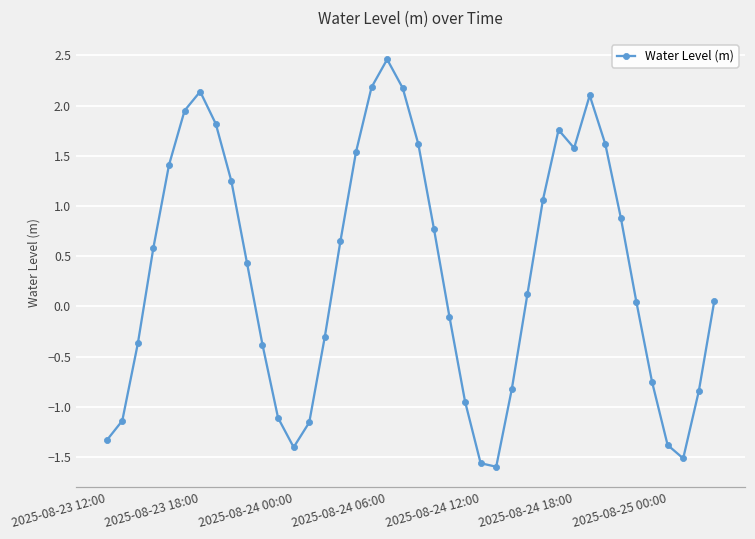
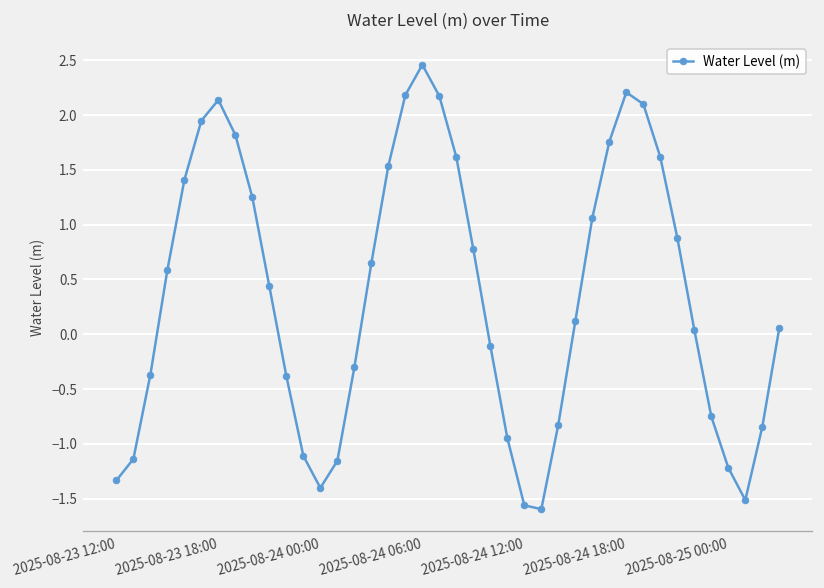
  {
    "2025-08-23 12:00": -1.3,
    "2025-08-23 18:00": 2.1,
    "2025-08-24 00:00": -1.4,
    "2025-08-24 06:00": 2.5,
    "2025-08-24 12:00": -1.6,
-   "2025-08-24 18:00": 1.6,
-   "2025-08-25 00:00": -1.4
+   "2025-08-24 18:00": 2.2,
+   "2025-08-25 00:00": -1.2
  }
